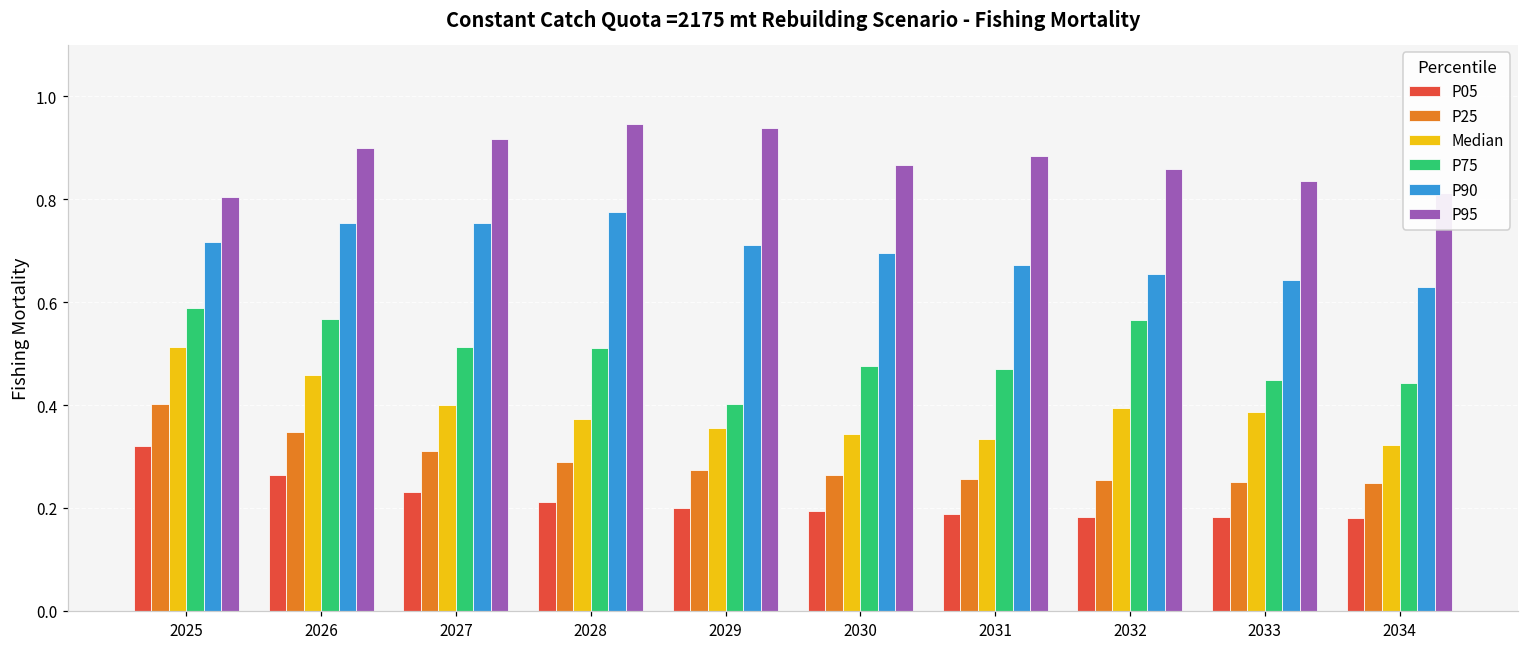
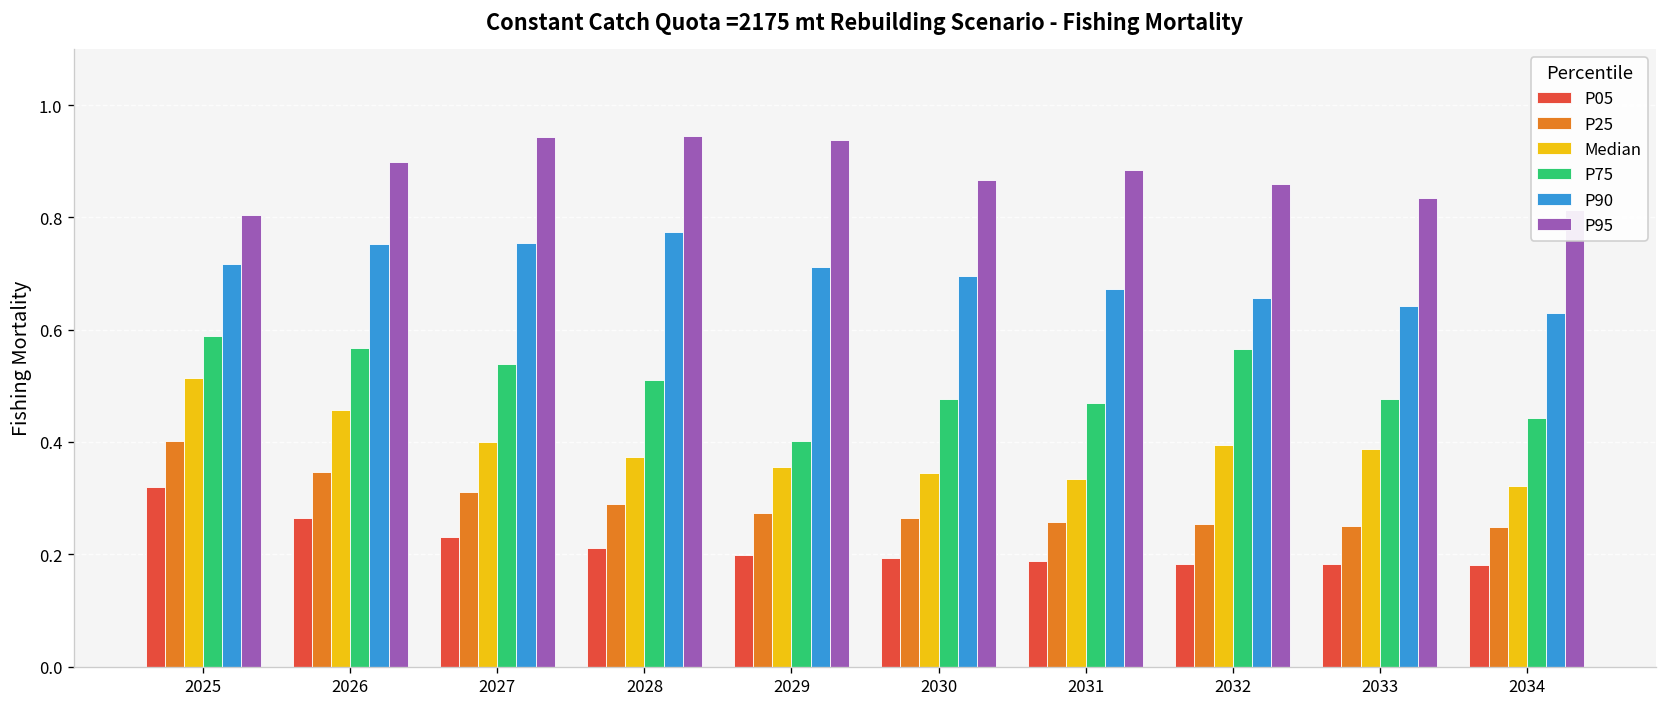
  {
    "Median": {
      "2025": 0.51,
      "2026": 0.46,
      "2027": 0.40,
      "2028": 0.37,
      "2029": 0.36,
      "2030": 0.34,
      "2031": 0.33,
      "2032": 0.39,
      "2033": 0.39,
      "2034": 0.32
    },
    "P75": {
      "2025": 0.59,
      "2026": 0.57,
-     "2027": 0.51,
+     "2027": 0.54,
      "2028": 0.51,
      "2029": 0.40,
      "2030": 0.48,
      "2031": 0.47,
      "2032": 0.56,
-     "2033": 0.45,
+     "2033": 0.48,
      "2034": 0.44
    },
    "P90": {
      "2025": 0.72,
      "2026": 0.75,
      "2027": 0.75,
      "2028": 0.77,
      "2029": 0.71,
      "2030": 0.70,
      "2031": 0.67,
      "2032": 0.66,
      "2033": 0.64,
      "2034": 0.63
    },
    "P95": {
      "2025": 0.80,
      "2026": 0.90,
-     "2027": 0.92,
+     "2027": 0.94,
      "2028": 0.95,
      "2029": 0.94,
      "2030": 0.87,
      "2031": 0.88,
      "2032": 0.86,
      "2033": 0.84
    }
  }
